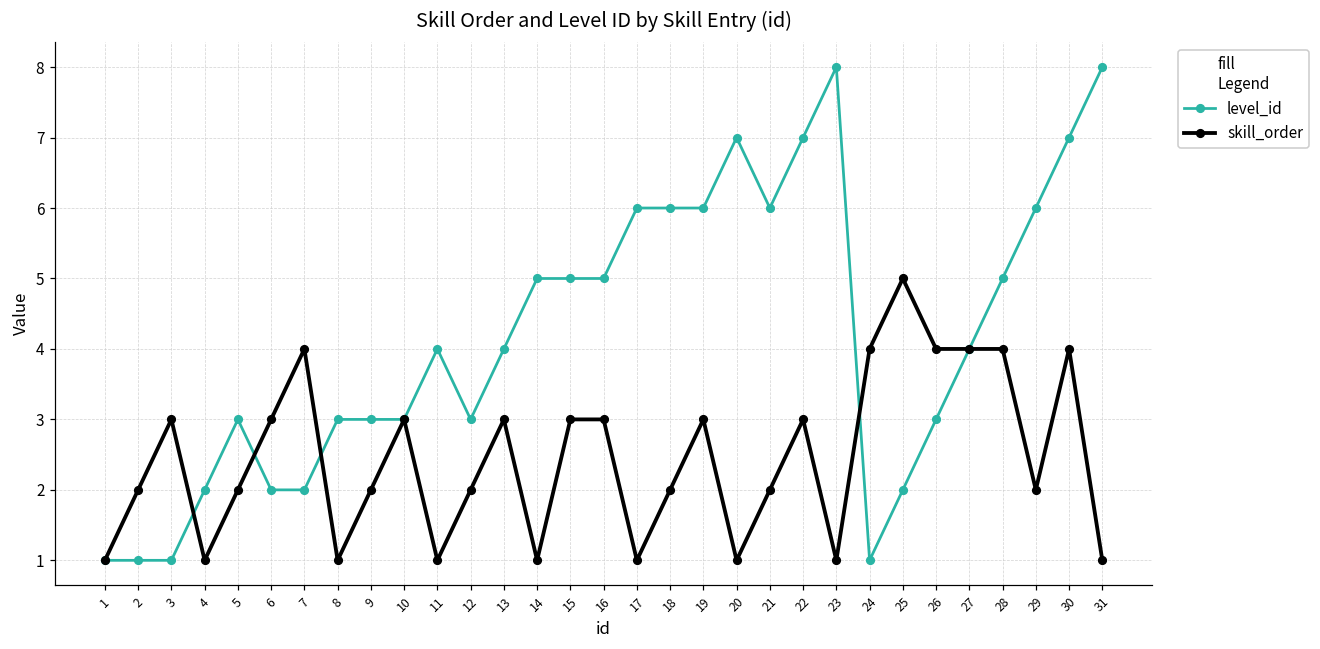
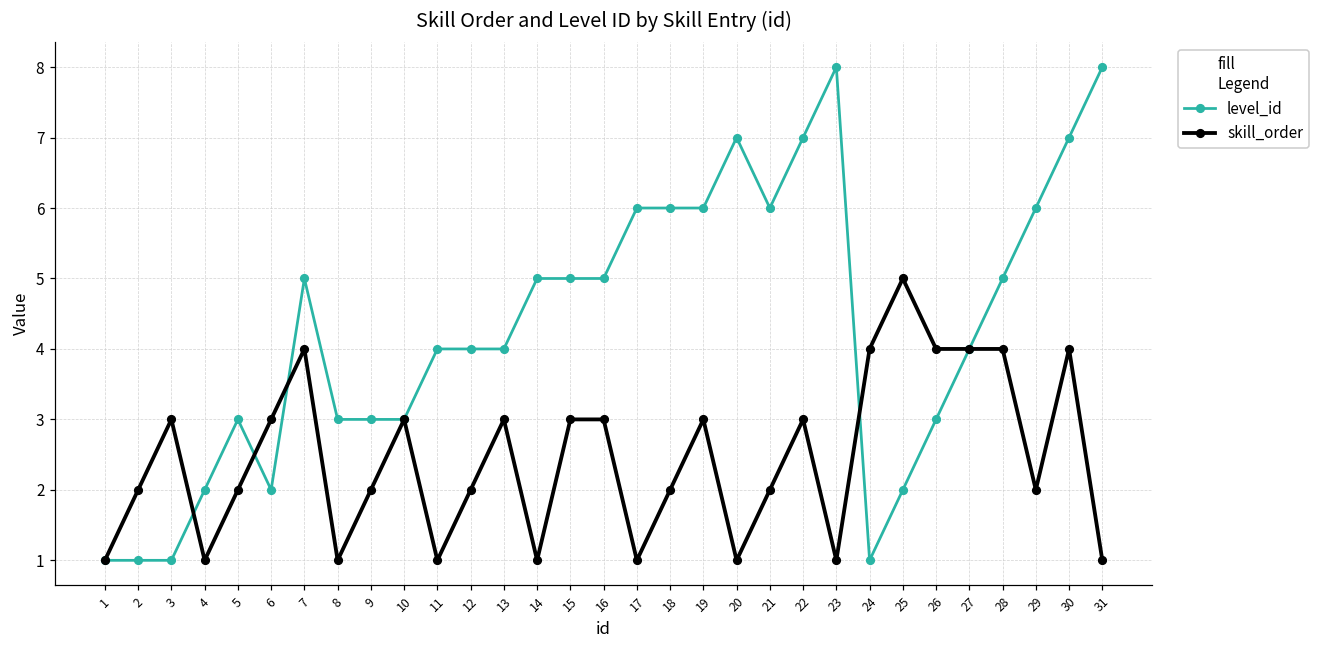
  {
    "level_id": {
      "2": 1,
      "3": 1,
      "4": 2,
      "5": 3,
      "6": 2,
-     "7": 2,
+     "7": 5,
      "8": 3,
      "9": 3,
      "11": 4,
-     "12": 3,
+     "12": 4,
      "13": 4,
      "14": 5,
      "15": 5,
      "16": 5,
      "17": 6,
      "18": 6,
      "19": 6,
      "20": 7,
      "21": 6,
      "22": 7,
      "23": 8,
      "24": 1,
      "25": 2,
      "26": 3,
      "28": 5,
      "29": 6,
      "30": 7,
      "31": 8
    },
    "skill_order": {
      "2": 2,
      "3": 3,
      "4": 1,
      "5": 2,
      "6": 3,
      "7": 4,
      "8": 1,
      "9": 2,
      "11": 1,
      "12": 2,
      "13": 3,
      "14": 1,
      "15": 3,
      "16": 3,
      "17": 1,
      "18": 2,
      "19": 3,
      "20": 1,
      "21": 2,
      "22": 3,
      "23": 1,
      "24": 4,
      "25": 5,
      "26": 4,
      "28": 4,
      "29": 2,
      "30": 4,
      "31": 1
    }
  }
